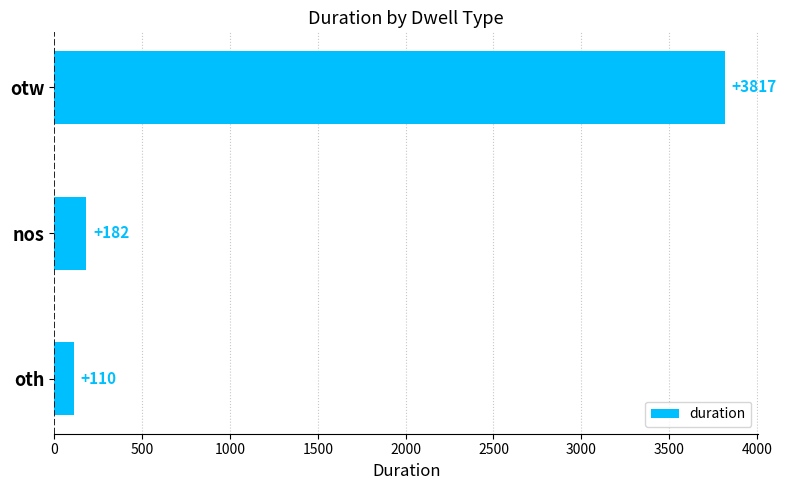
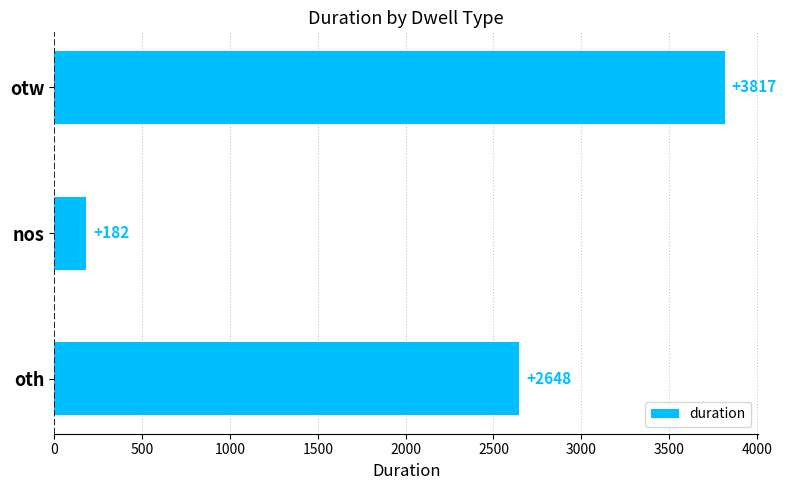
  {
    "otw": "+3817",
    "nos": "+182",
-   "oth": "+110"
+   "oth": "+2648"
  }
